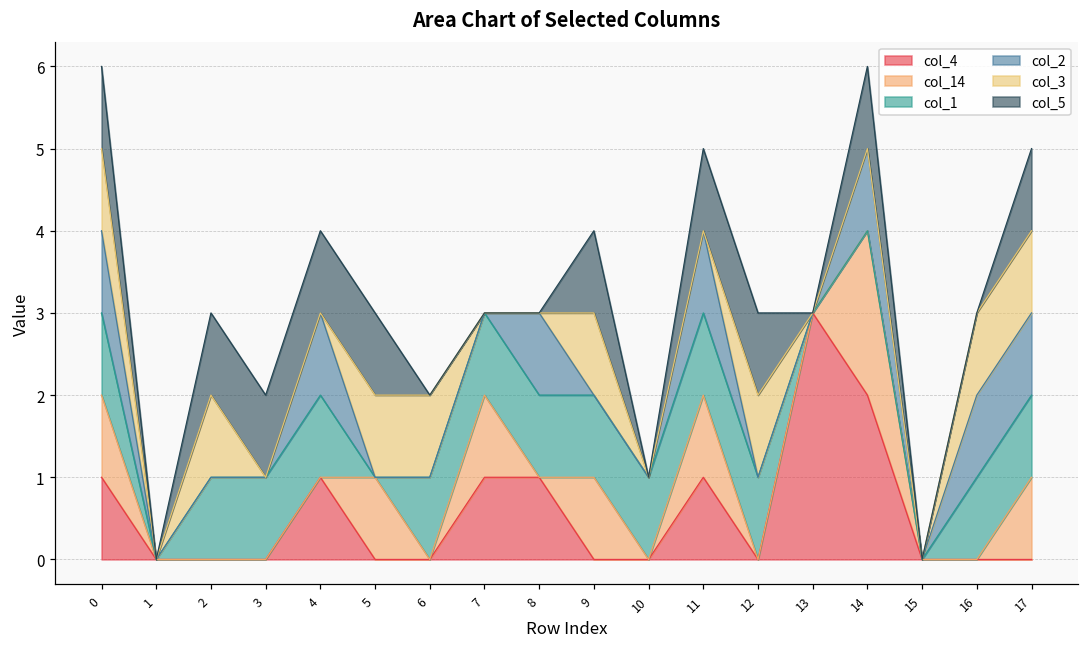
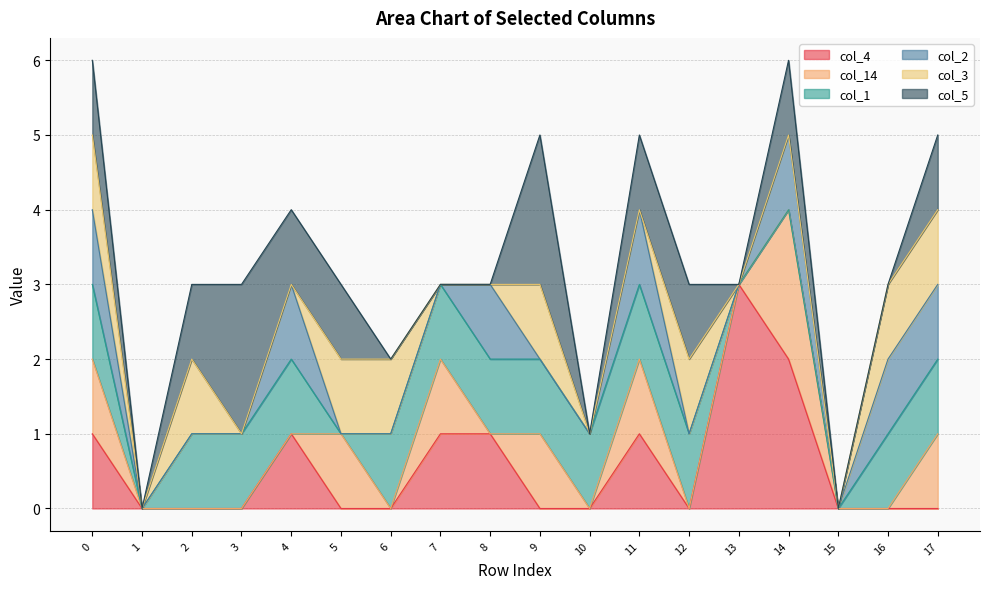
  {
    "col_4": {
      "0": 1,
      "5": 0,
      "7": 1,
      "9": 0,
      "11": 1,
      "14": 2,
      "17": 0
    },
    "col_5": {
      "0": 1,
      "2": 1,
-     "3": 1,
+     "3": 2,
      "4": 1,
      "5": 1,
-     "9": 1,
+     "9": 2,
      "11": 1,
      "12": 1,
      "14": 1,
      "17": 1
    }
  }
